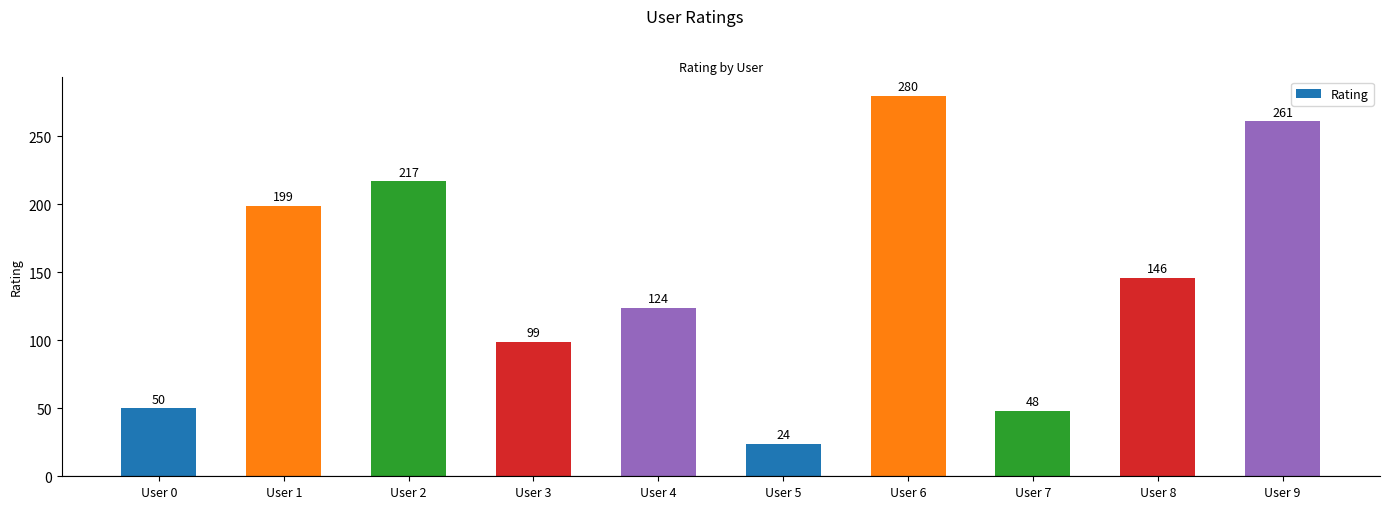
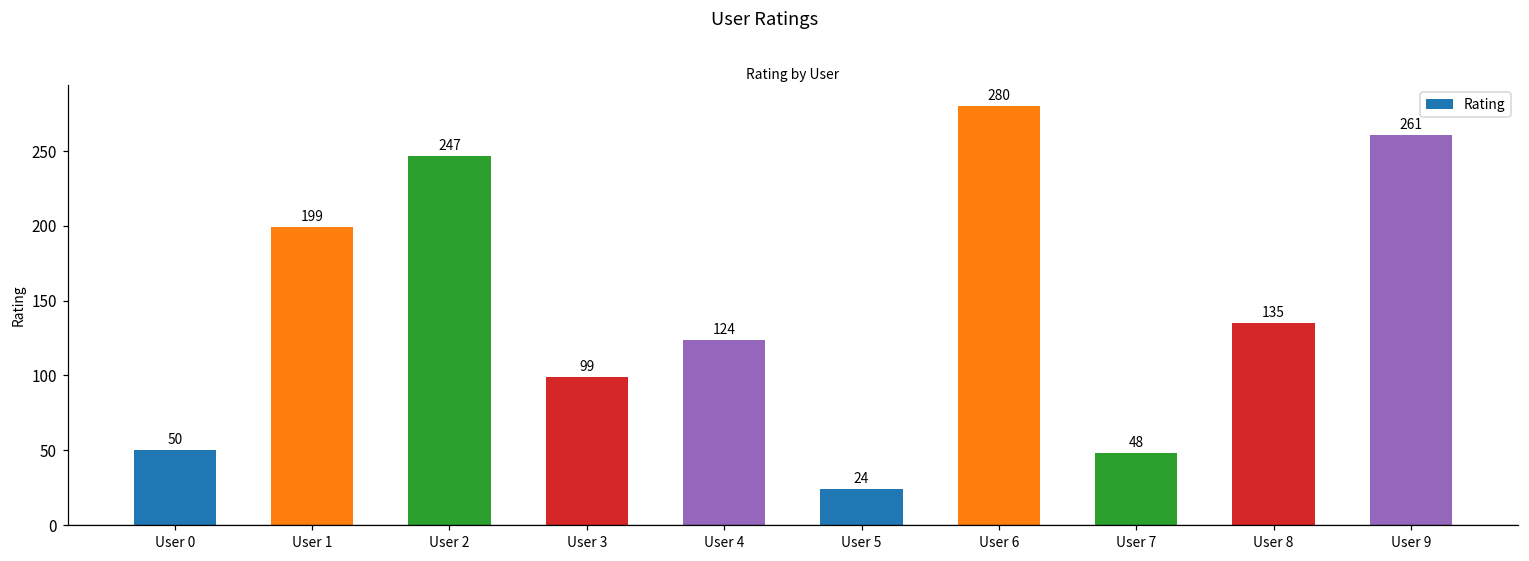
  {
    "User 0": 50,
    "User 1": 199,
-   "User 2": 217,
+   "User 2": 247,
    "User 3": 99,
    "User 4": 124,
    "User 5": 24,
    "User 6": 280,
    "User 7": 48,
-   "User 8": 146
+   "User 8": 135
  }
